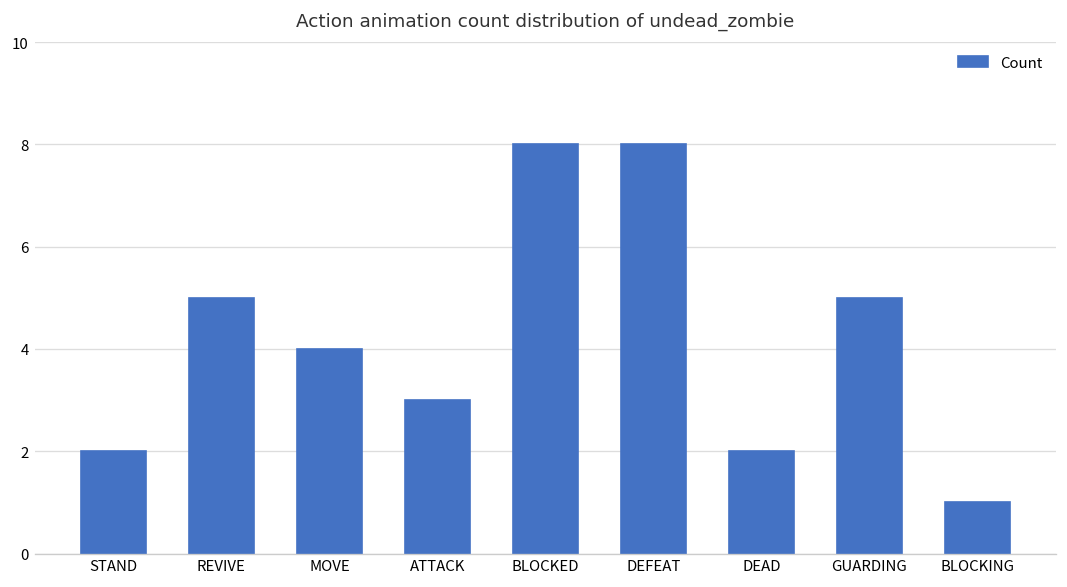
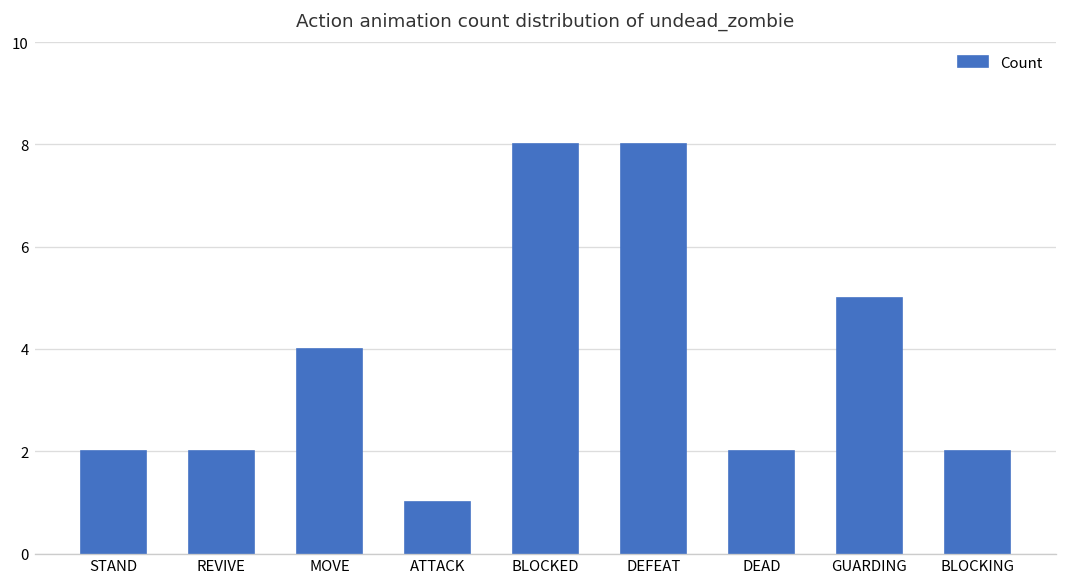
  {
    "STAND": 2,
-   "REVIVE": 5,
+   "REVIVE": 2,
    "MOVE": 4,
-   "ATTACK": 3,
+   "ATTACK": 1,
    "BLOCKED": 8,
    "DEFEAT": 8,
    "DEAD": 2,
    "GUARDING": 5,
-   "BLOCKING": 1
+   "BLOCKING": 2
  }
